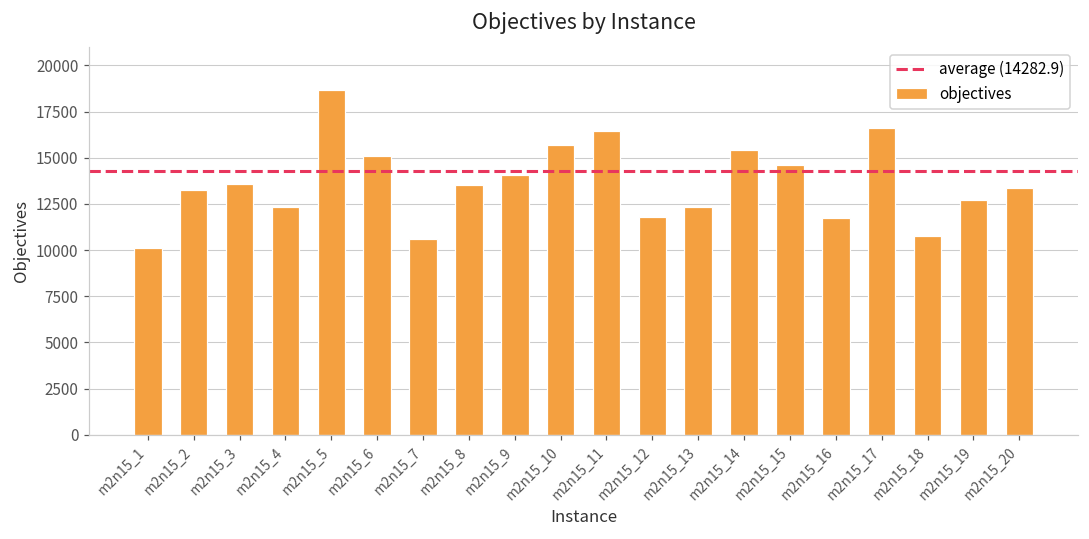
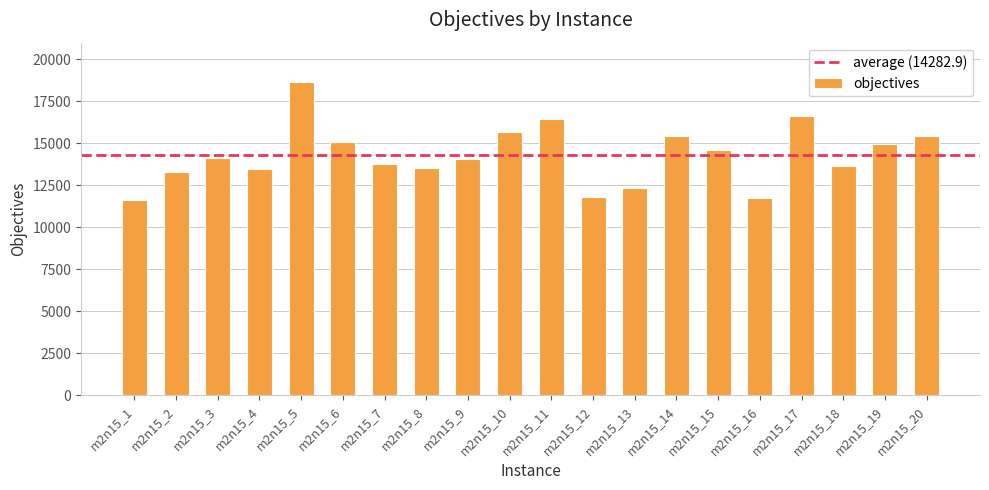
  {
-   "m2n15_1": 10100,
+   "m2n15_1": 11600,
    "m2n15_2": 13300,
-   "m2n15_3": 13600,
-   "m2n15_4": 12400,
+   "m2n15_3": 14100,
+   "m2n15_4": 13500,
    "m2n15_5": 18600,
    "m2n15_6": 15100,
-   "m2n15_7": 10600,
+   "m2n15_7": 13800,
    "m2n15_8": 13500,
    "m2n15_9": 14100,
    "m2n15_10": 15700,
    "m2n15_11": 16400,
    "m2n15_12": 11800,
    "m2n15_13": 12300,
    "m2n15_14": 15400,
    "m2n15_15": 14600,
    "m2n15_16": 11700,
    "m2n15_17": 16600,
-   "m2n15_18": 10800,
-   "m2n15_19": 12700,
-   "m2n15_20": 13300
+   "m2n15_18": 13600,
+   "m2n15_19": 15000,
+   "m2n15_20": 15400
  }
